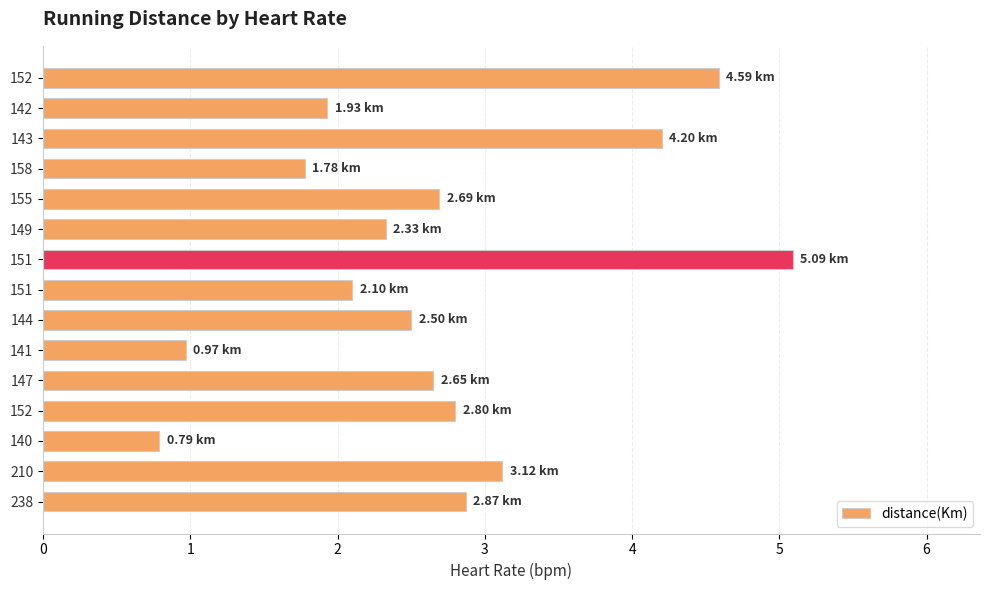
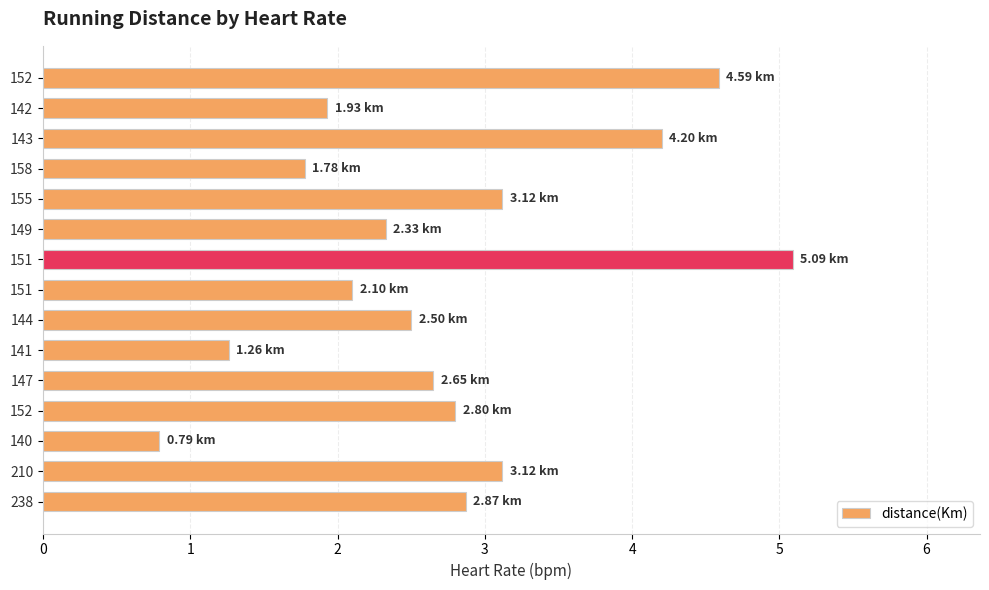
  {
    "142": 1.93,
    "143": 4.20,
    "158": 1.78,
-   "155": 2.69,
+   "155": 3.12,
    "149": 2.33,
    "144": 2.50,
-   "141": 0.97,
+   "141": 1.26,
    "147": 2.65,
    "140": 0.79,
    "210": 3.12,
    "238": 2.87
  }
